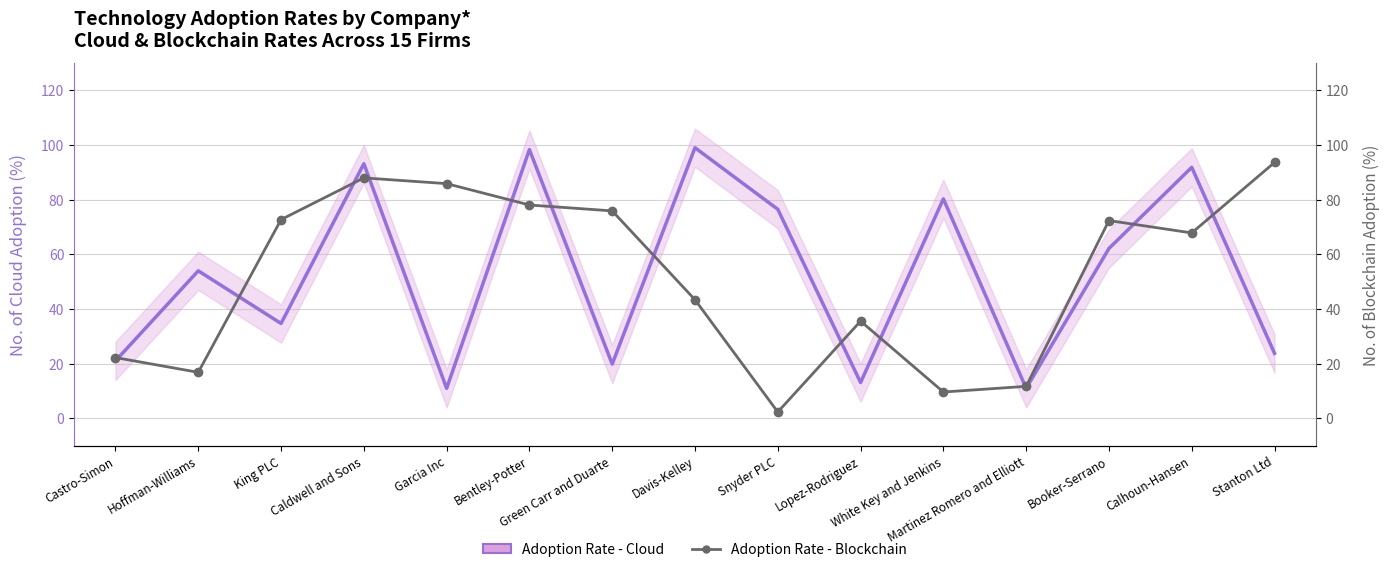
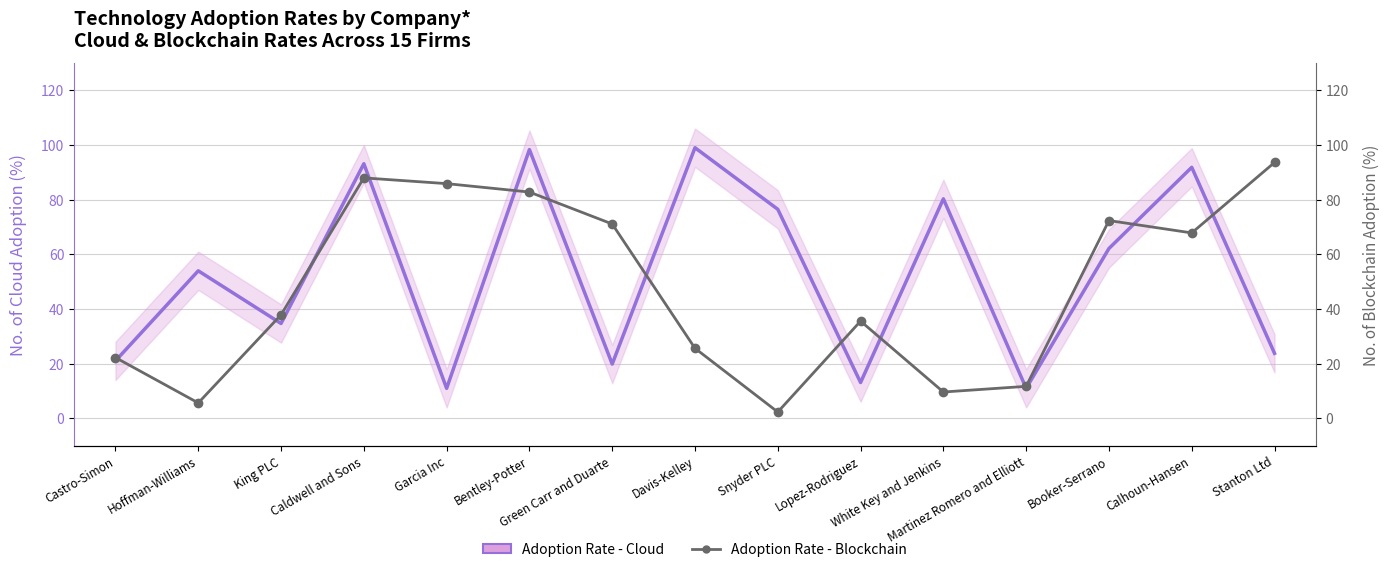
  {
    "Adoption Rate - Blockchain": {
      "Castro-Simon": 22,
-     "Hoffman-Williams": 17,
-     "King PLC": 73,
+     "Hoffman-Williams": 6,
+     "King PLC": 38,
      "Caldwell and Sons": 88,
      "Garcia Inc": 86,
-     "Bentley-Potter": 78,
-     "Green Carr and Duarte": 76,
-     "Davis-Kelley": 43,
+     "Bentley-Potter": 83,
+     "Green Carr and Duarte": 71,
+     "Davis-Kelley": 26,
      "Snyder PLC": 2,
      "Lopez-Rodriguez": 36,
      "White Key and Jenkins": 10,
      "Martinez Romero and Elliott": 12,
      "Booker-Serrano": 72,
      "Calhoun-Hansen": 68,
      "Stanton Ltd": 94
    }
  }
